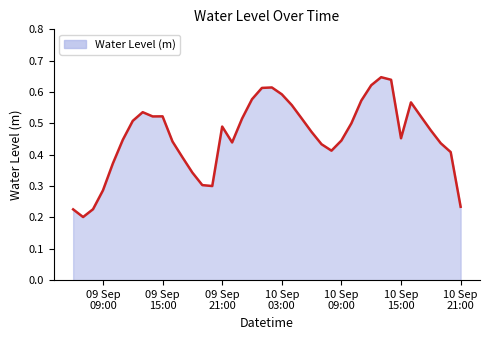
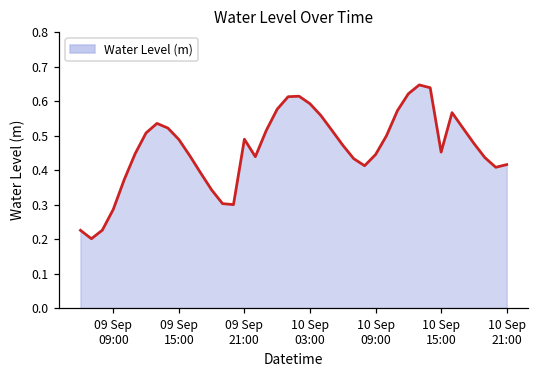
  {
    "09 Sep 09:00": 0.29,
-   "09 Sep 15:00": 0.52,
+   "09 Sep 15:00": 0.49,
    "09 Sep 21:00": 0.49,
    "10 Sep 03:00": 0.59,
    "10 Sep 09:00": 0.45,
    "10 Sep 15:00": 0.45,
-   "10 Sep 21:00": 0.23
+   "10 Sep 21:00": 0.42
  }
